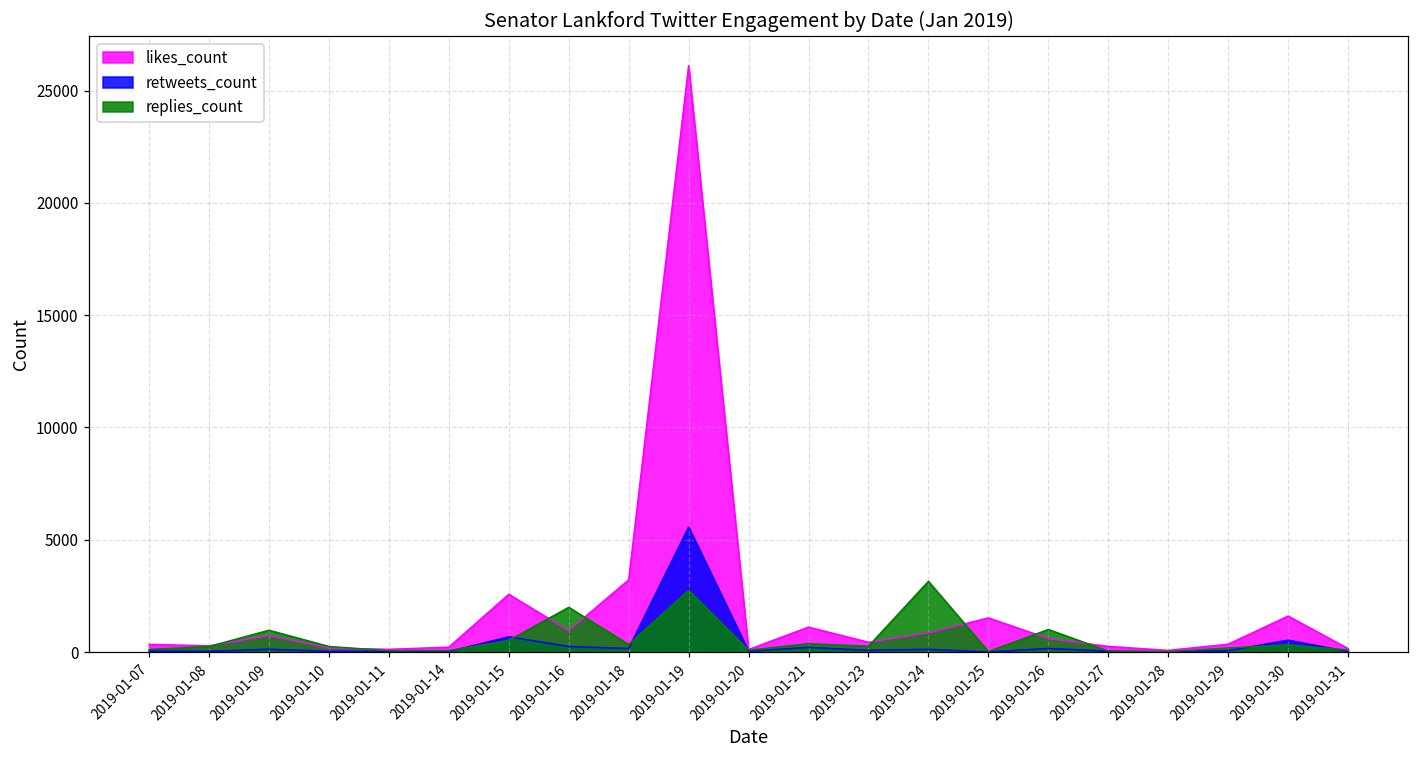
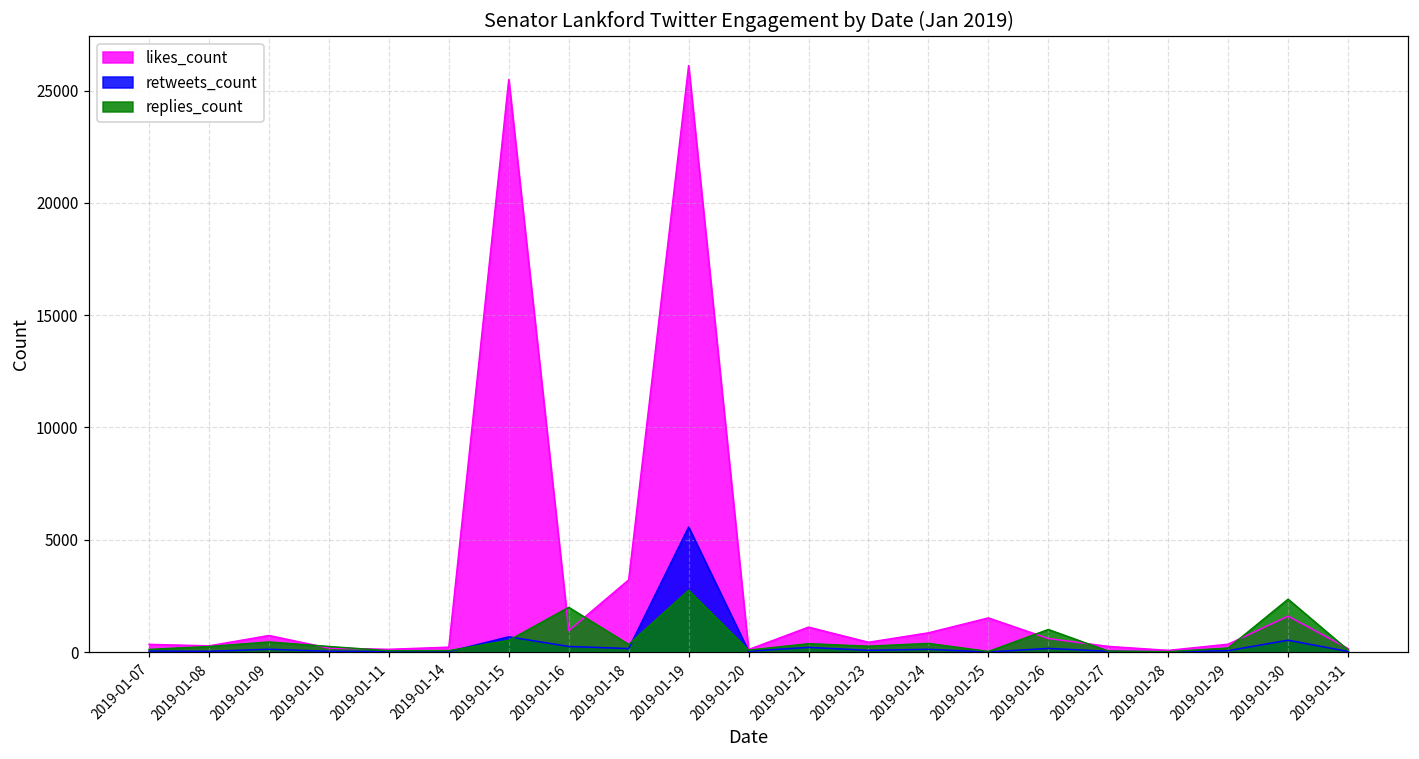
  {
    "likes_count": {
      "2019-01-07": 300,
      "2019-01-09": 700,
      "2019-01-14": 200,
-     "2019-01-15": 2600,
+     "2019-01-15": 25500,
      "2019-01-16": 1000,
      "2019-01-18": 3200,
      "2019-01-19": 26100,
      "2019-01-21": 1100,
      "2019-01-23": 400,
      "2019-01-24": 900,
      "2019-01-25": 1500,
      "2019-01-26": 600,
      "2019-01-27": 300,
      "2019-01-29": 400,
      "2019-01-30": 1600
    },
    "retweets_count": {
      "2019-01-08": 0,
      "2019-01-09": 100,
      "2019-01-10": 0,
      "2019-01-15": 700,
      "2019-01-16": 300,
      "2019-01-18": 200,
      "2019-01-19": 5600,
      "2019-01-21": 200,
      "2019-01-23": 100,
      "2019-01-24": 100,
      "2019-01-26": 200,
      "2019-01-30": 500
    },
    "replies_count": {
-     "2019-01-09": 1000,
+     "2019-01-09": 500,
      "2019-01-15": 500,
      "2019-01-16": 2000,
      "2019-01-18": 300,
      "2019-01-19": 2800,
      "2019-01-21": 400,
      "2019-01-23": 300,
-     "2019-01-24": 3200,
+     "2019-01-24": 400,
      "2019-01-26": 1000,
-     "2019-01-30": 300
+     "2019-01-30": 2400
    }
  }
